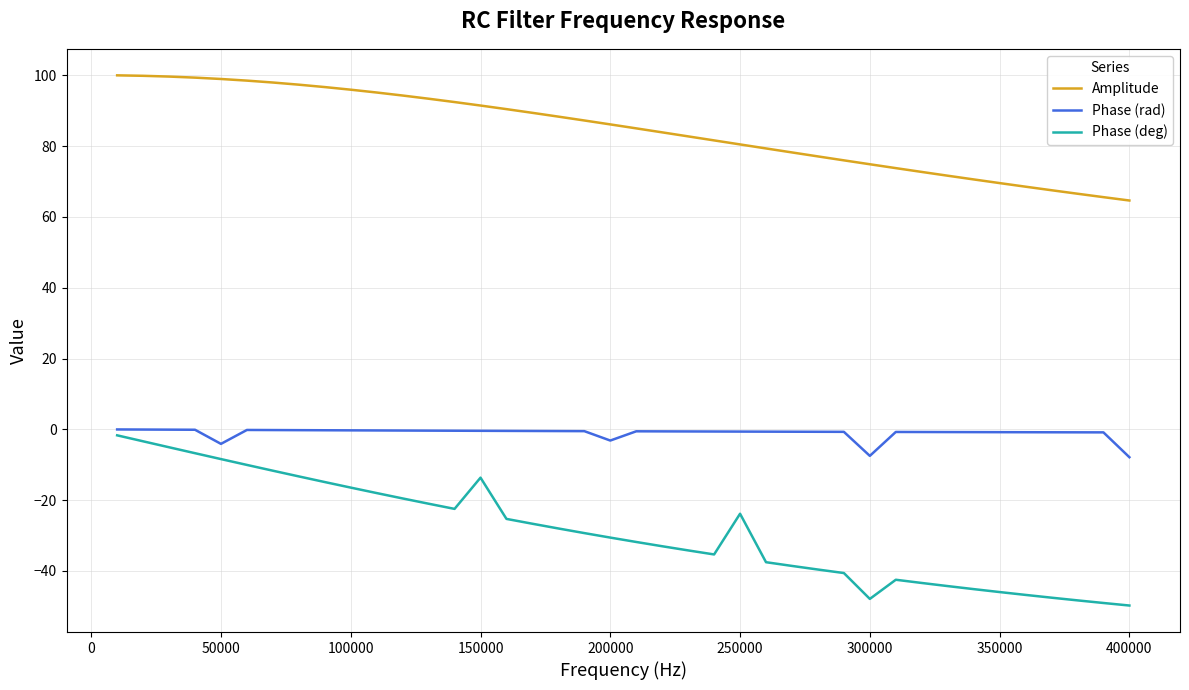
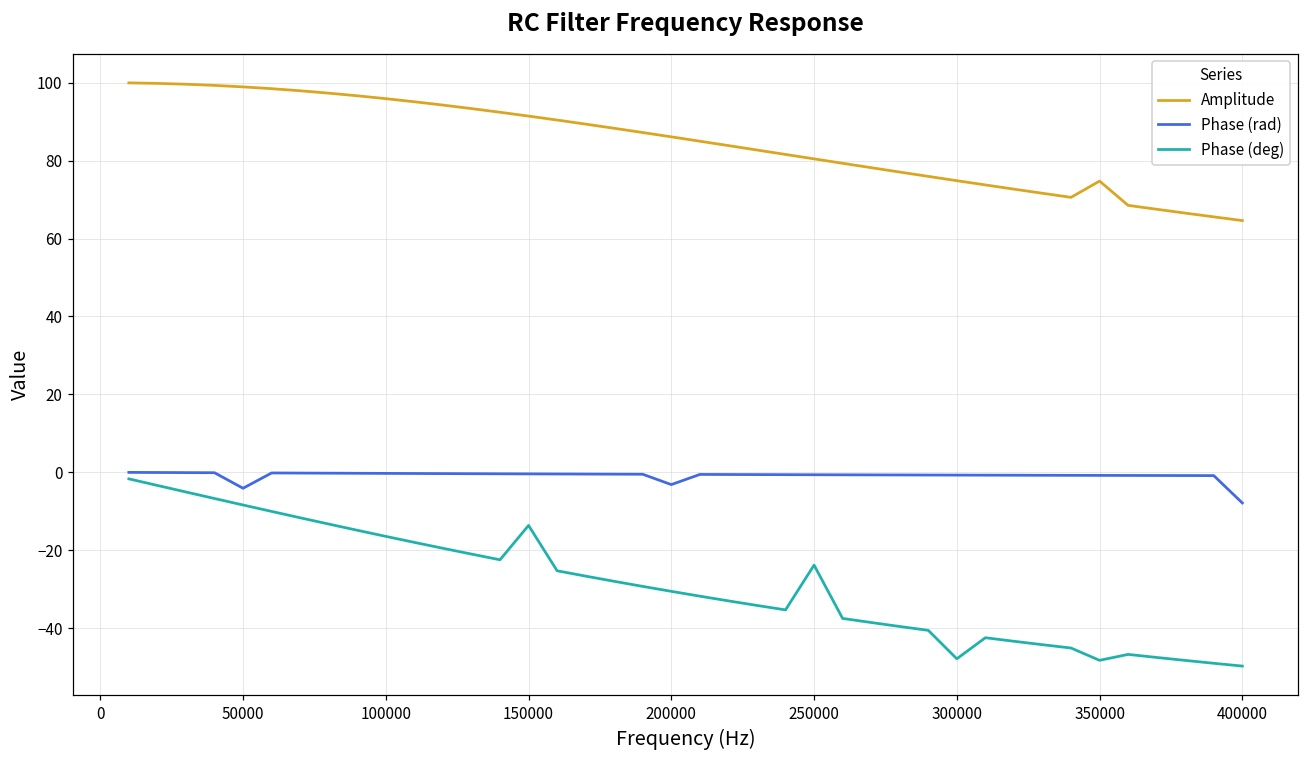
  {
    "Amplitude": {
      "50000": 99,
      "100000": 96,
      "150000": 91,
      "200000": 86,
      "250000": 80,
      "300000": 75,
-     "350000": 70,
+     "350000": 75,
      "400000": 65
    },
    "Phase (rad)": {
      "50000": -4,
      "100000": 0,
      "150000": 0,
      "200000": -3,
      "250000": -1,
-     "300000": -7,
+     "300000": -1,
      "350000": -1,
      "400000": -8
    },
    "Phase (deg)": {
      "50000": -8,
      "100000": -16,
      "150000": -14,
      "200000": -31,
      "250000": -24,
      "300000": -48,
-     "350000": -46,
+     "350000": -48,
      "400000": -50
    }
  }
